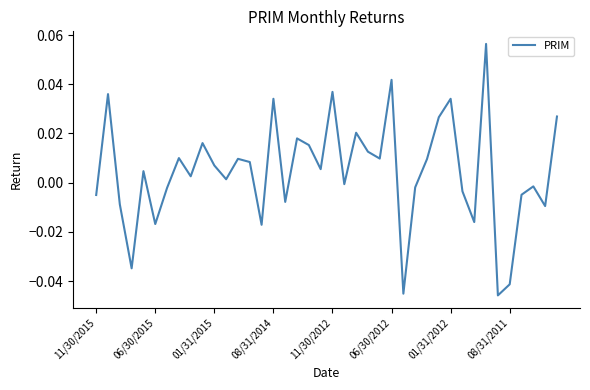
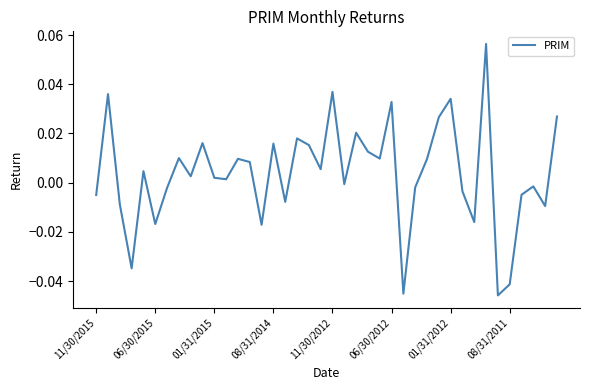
  {
    "11/30/2015": -0.005,
    "06/30/2015": -0.017,
-   "01/31/2015": 0.007,
-   "08/31/2014": 0.034,
+   "01/31/2015": 0.002,
+   "08/31/2014": 0.016,
    "11/30/2012": 0.037,
-   "06/30/2012": 0.042,
+   "06/30/2012": 0.033,
    "01/31/2012": 0.034,
    "08/31/2011": -0.041
  }
